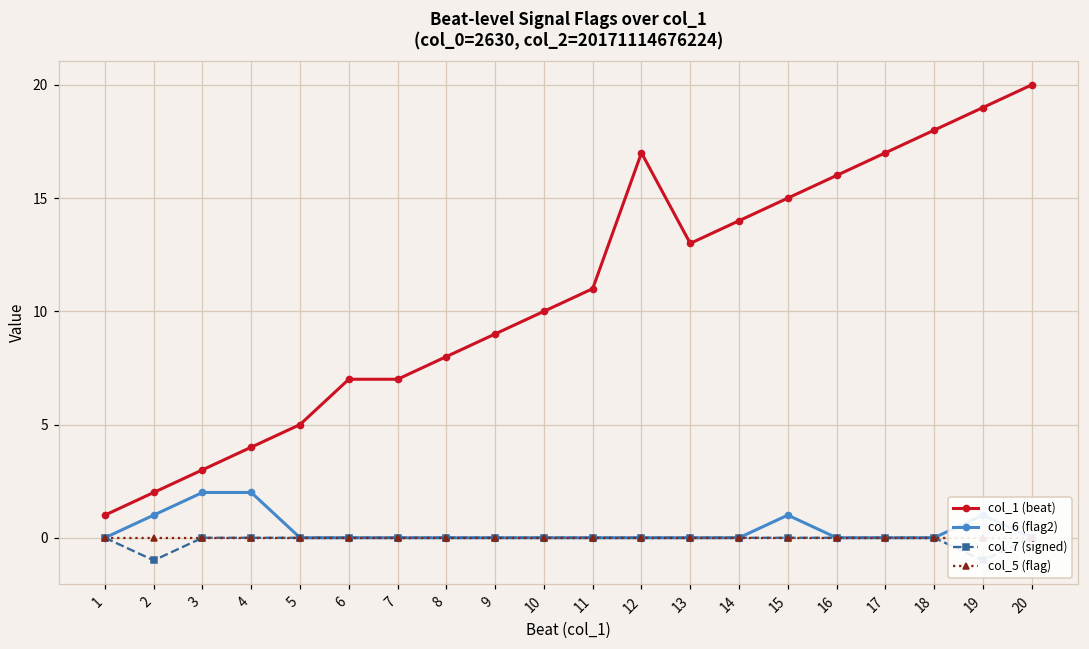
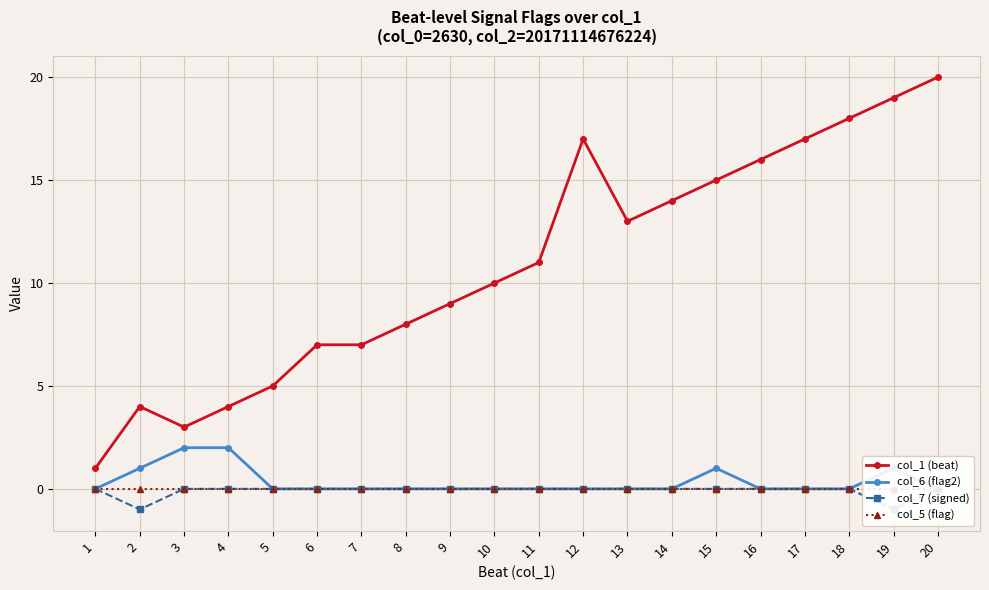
  {
    "col_1 (beat)": {
      "1": 1,
-     "2": 2,
+     "2": 4,
      "3": 3,
      "4": 4,
      "5": 5,
      "6": 7,
      "7": 7,
      "8": 8,
      "9": 9,
      "10": 10,
      "11": 11,
      "12": 17,
      "13": 13,
      "14": 14,
      "15": 15,
      "16": 16,
      "17": 17,
      "18": 18,
      "19": 19,
      "20": 20
    },
    "col_6 (flag2)": {
      "2": 1,
      "3": 2,
      "4": 2,
      "15": 1
    },
    "col_7 (signed)": {
      "2": -1
    },
    "col_5 (flag)": {
      "2": 0
    }
  }
